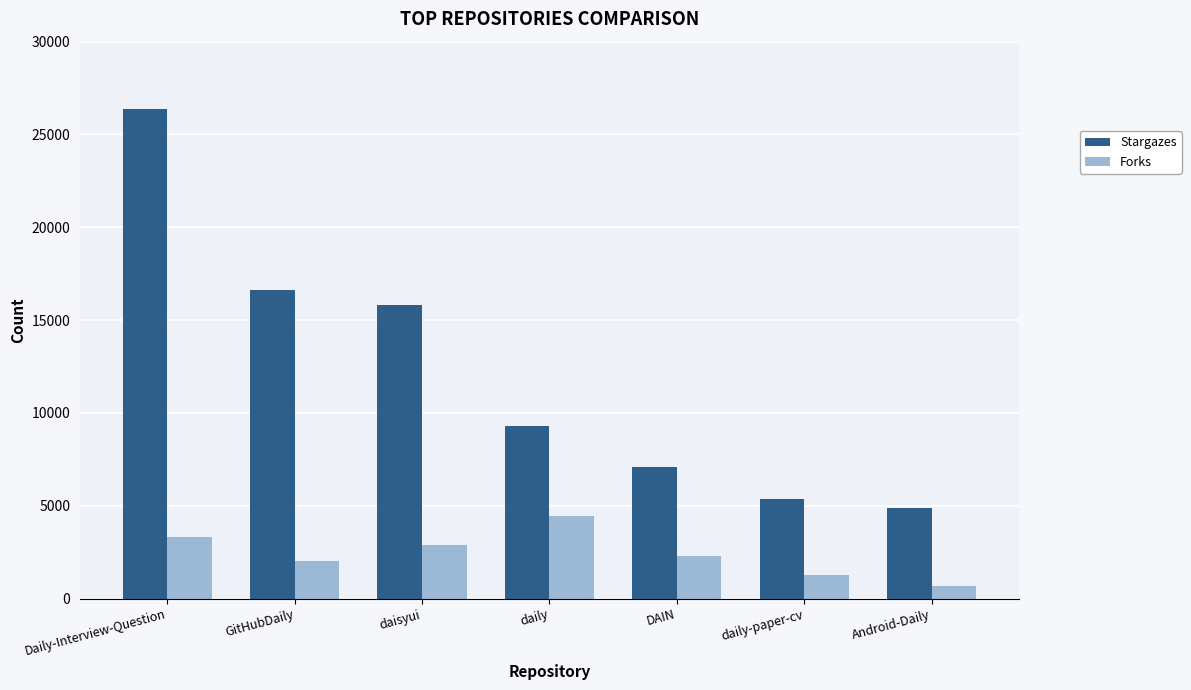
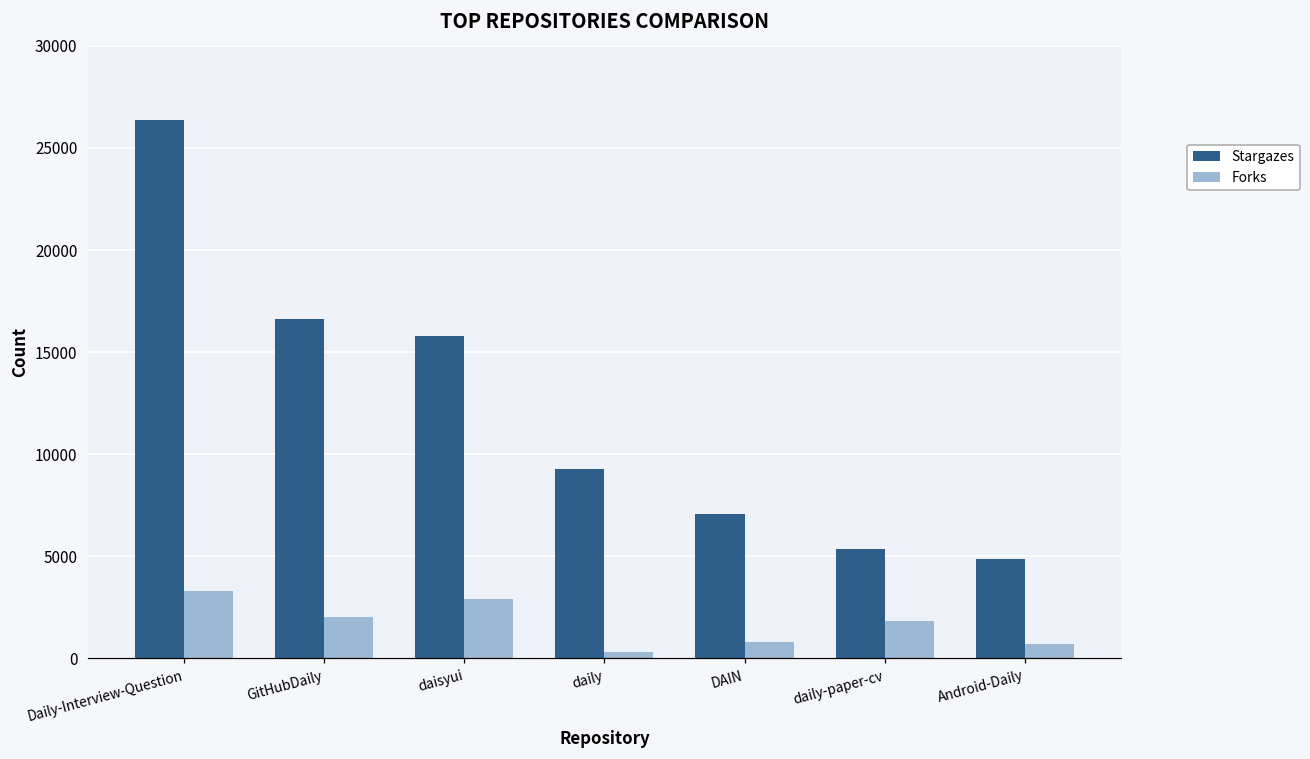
  {
    "Stargazes": {
      "Daily-Interview-Question": 26400,
      "GitHubDaily": 16600,
      "daisyui": 15800,
      "daily": 9300,
      "DAIN": 7100,
      "daily-paper-cv": 5400,
      "Android-Daily": 4900
    },
    "Forks": {
      "Daily-Interview-Question": 3300,
      "GitHubDaily": 2000,
      "daisyui": 2900,
-     "daily": 4500,
-     "DAIN": 2300,
-     "daily-paper-cv": 1300,
+     "daily": 300,
+     "DAIN": 800,
+     "daily-paper-cv": 1800,
      "Android-Daily": 700
    }
  }
